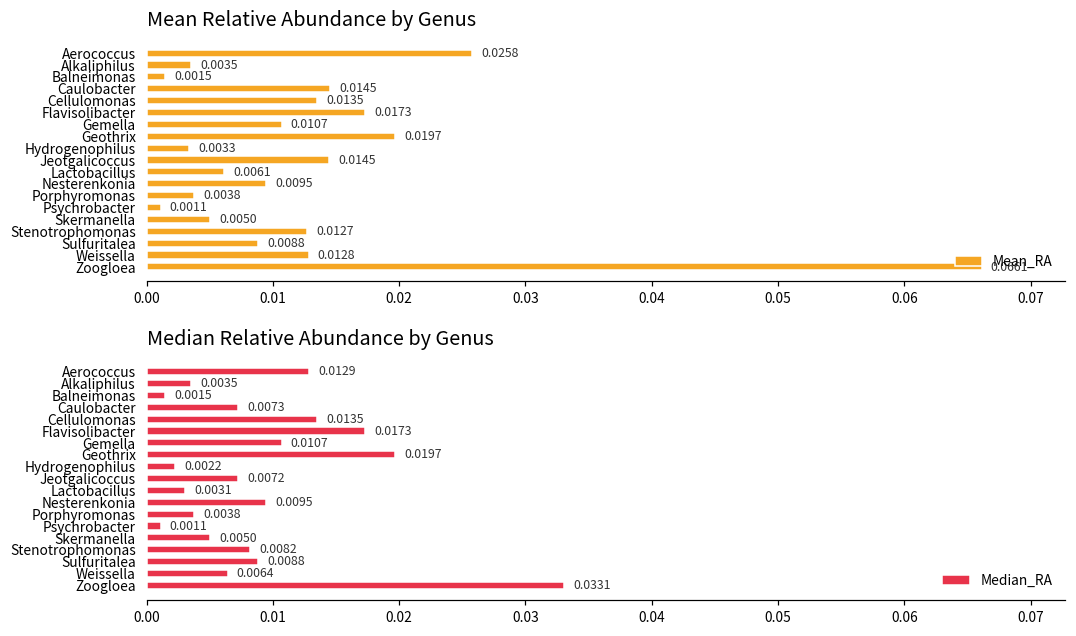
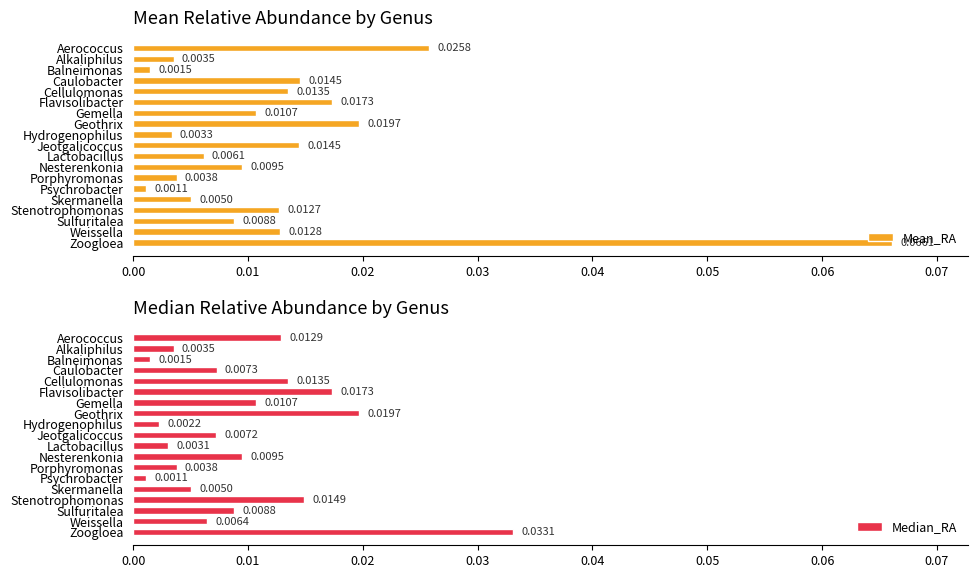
  {
    "Mean Relative Abundance by Genus": {
      "Hydrogenophilus": 0.0033,
      "Stenotrophomonas": 0.0127
    },
    "Median Relative Abundance by Genus": {
      "Hydrogenophilus": 0.0022,
-     "Stenotrophomonas": 0.0082
+     "Stenotrophomonas": 0.0149
    }
  }
